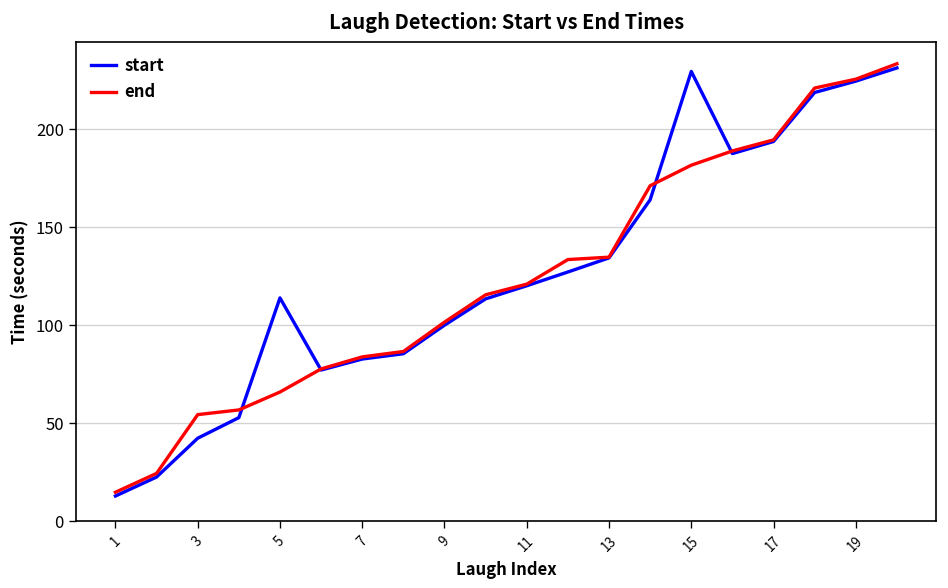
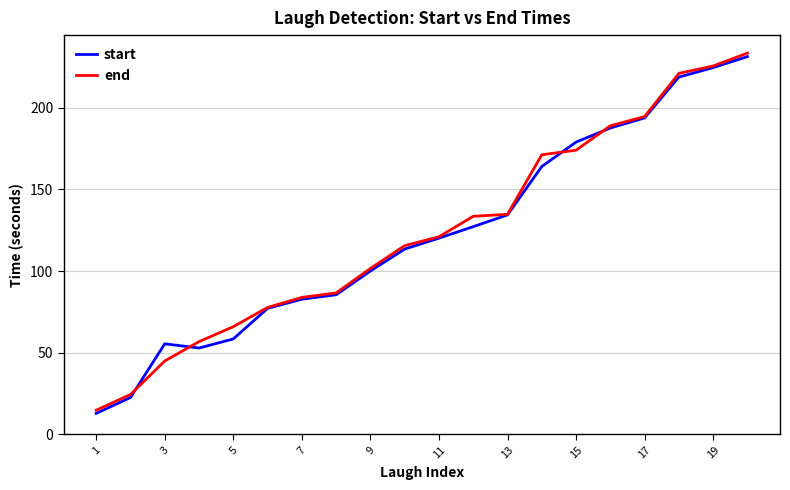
  {
    "start": {
      "1": 13,
-     "3": 42,
-     "5": 114,
+     "3": 55,
+     "5": 58,
      "9": 100,
-     "15": 230
+     "15": 179
    },
    "end": {
      "1": 15,
-     "3": 54,
+     "3": 45,
      "5": 66,
      "9": 102,
-     "15": 182
+     "15": 174
    }
  }
